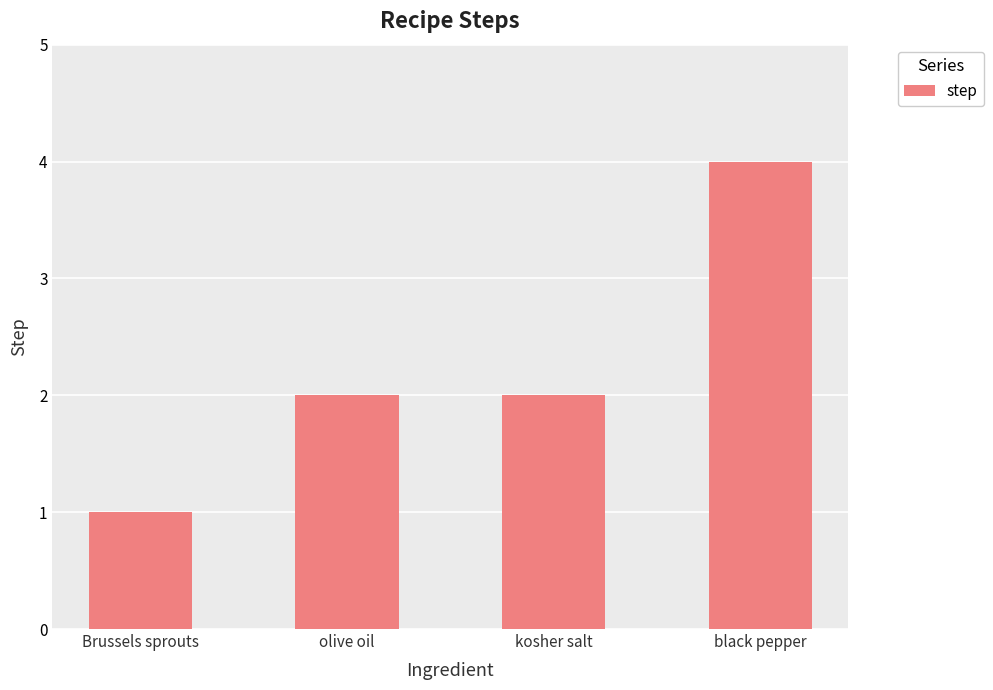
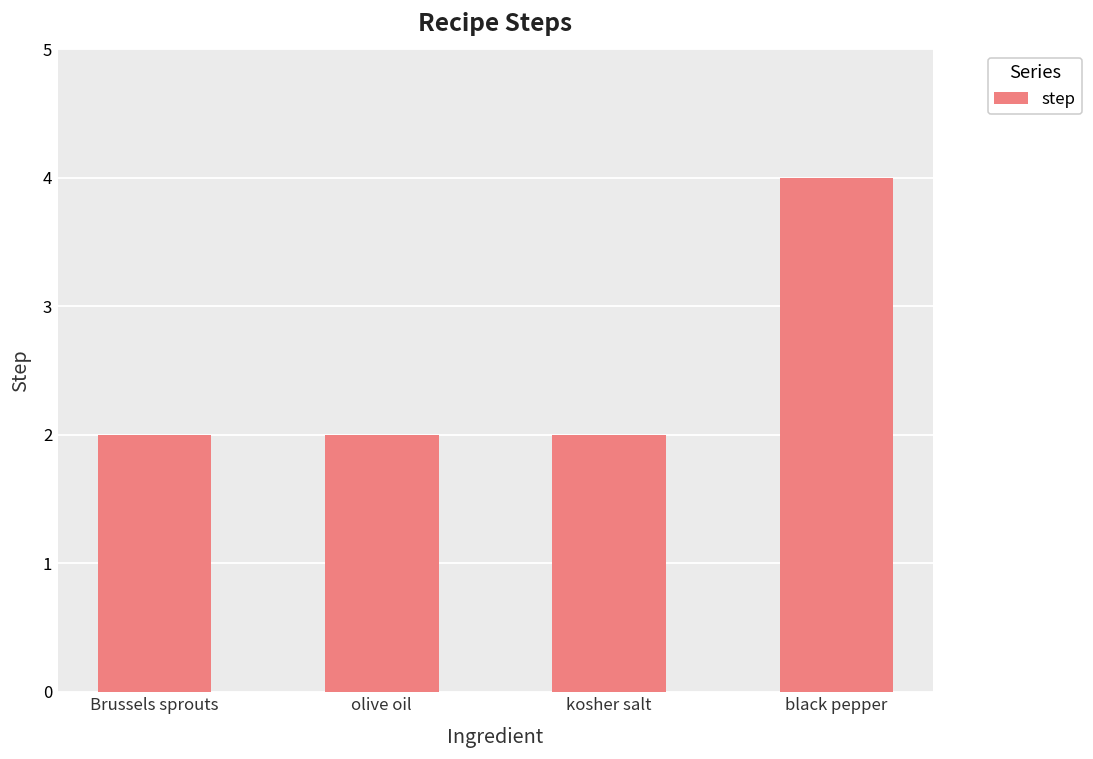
  {
-   "Brussels sprouts": 1,
+   "Brussels sprouts": 2,
    "olive oil": 2,
    "kosher salt": 2,
    "black pepper": 4
  }
